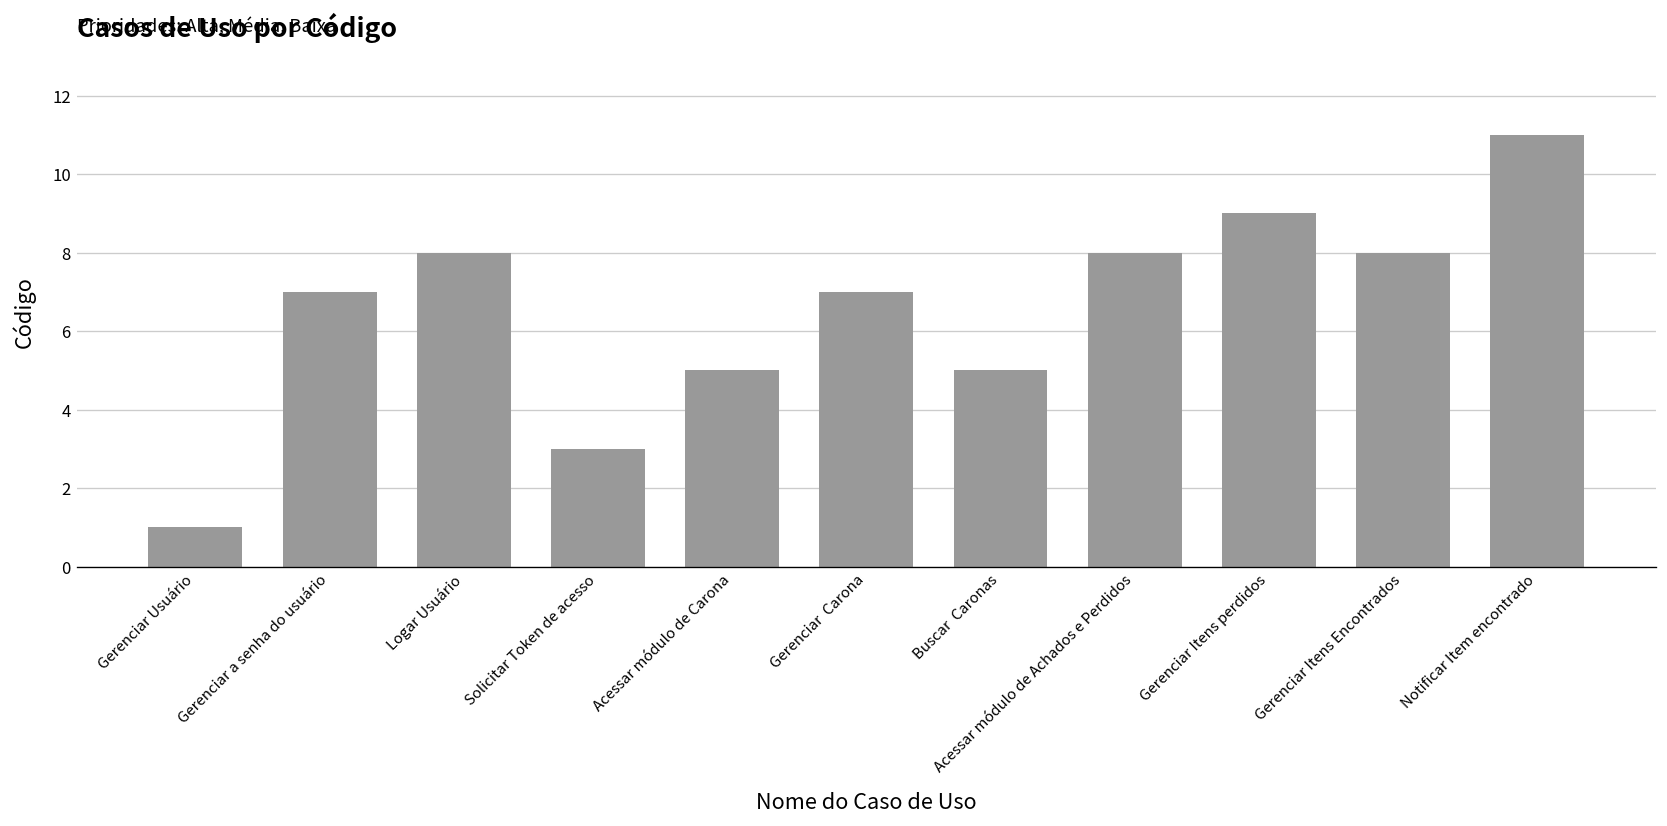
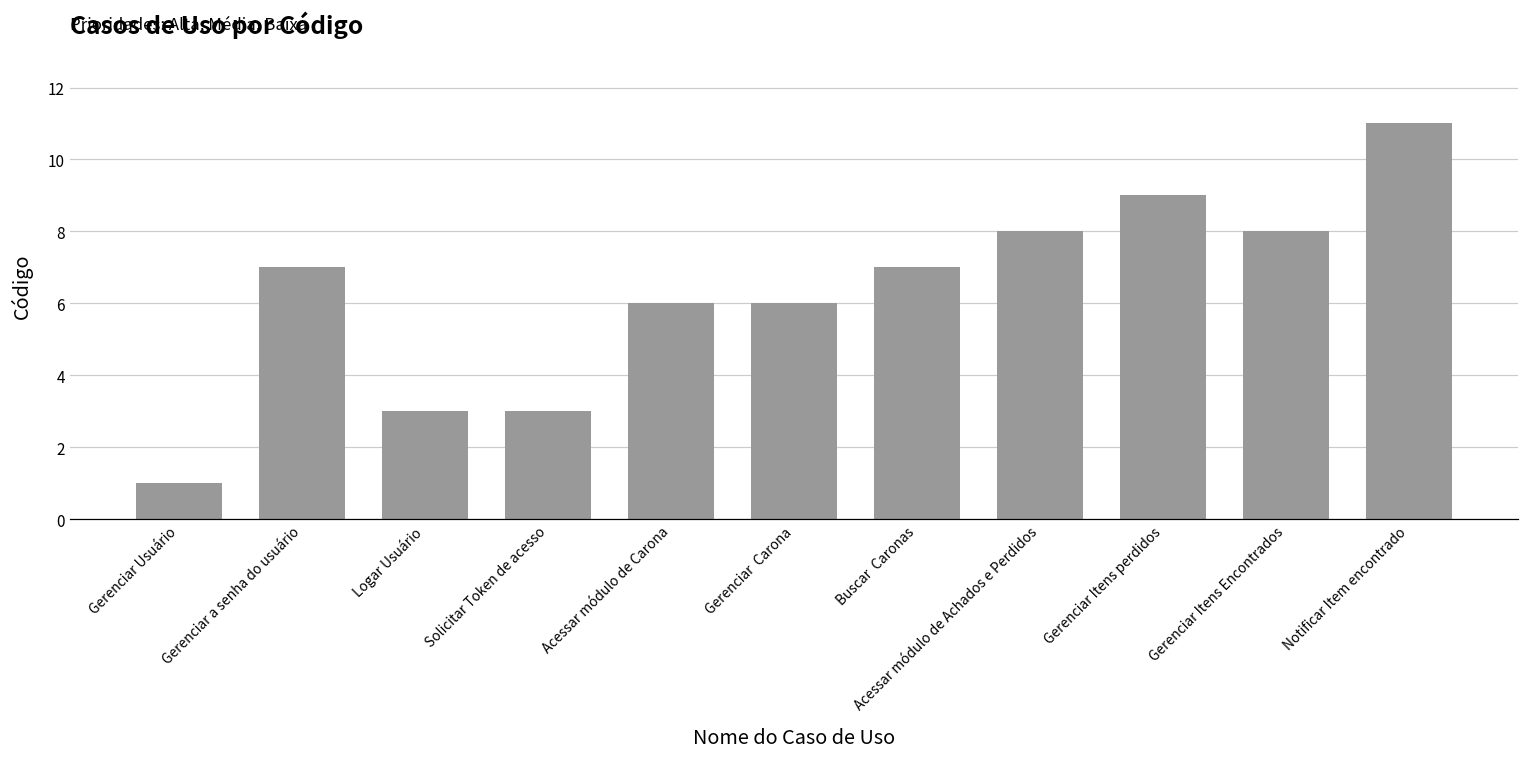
  {
    "Gerenciar Usuário": 1,
    "Gerenciar a senha do usuário": 7,
-   "Logar Usuário": 8,
+   "Logar Usuário": 3,
    "Solicitar Token de acesso": 3,
-   "Acessar módulo de Carona": 5,
-   "Gerenciar Carona": 7,
-   "Buscar Caronas": 5,
+   "Acessar módulo de Carona": 6,
+   "Gerenciar Carona": 6,
+   "Buscar Caronas": 7,
    "Acessar módulo de Achados e Perdidos": 8,
    "Gerenciar Itens perdidos": 9,
    "Gerenciar Itens Encontrados": 8,
    "Notificar Item encontrado": 11
  }
